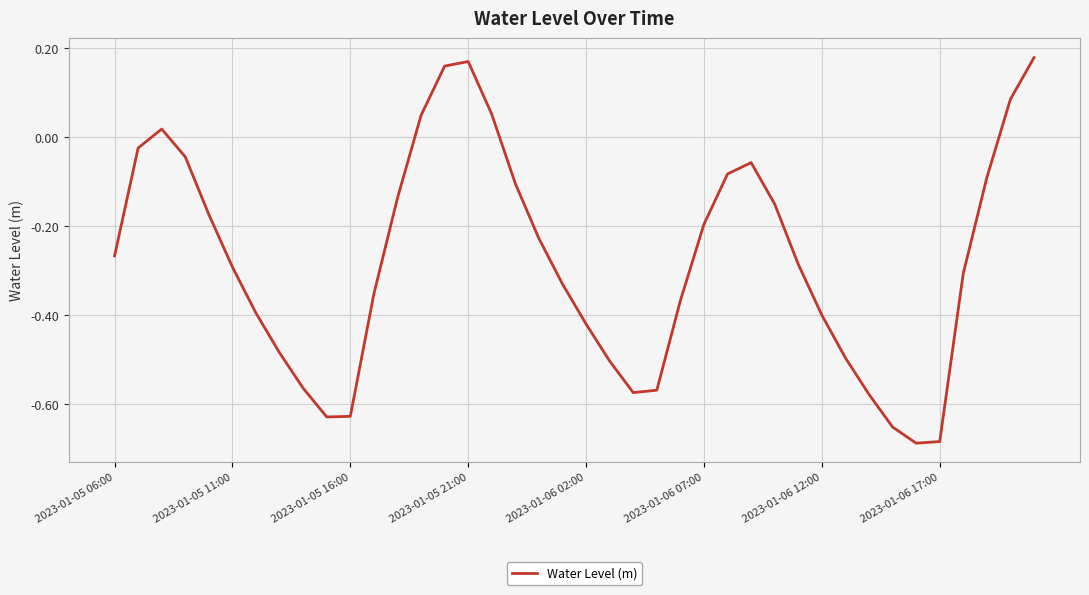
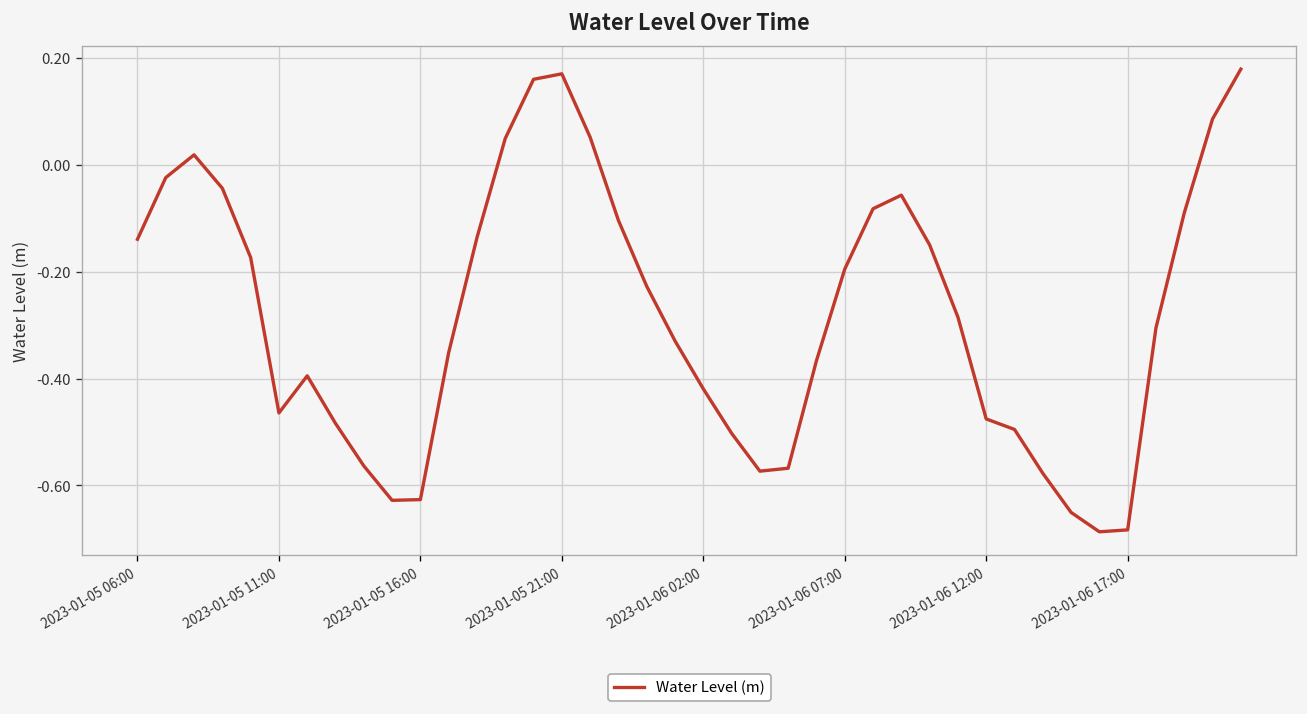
  {
-   "2023-01-05 06:00": -0.27,
-   "2023-01-05 11:00": -0.29,
+   "2023-01-05 06:00": -0.14,
+   "2023-01-05 11:00": -0.46,
    "2023-01-05 16:00": -0.63,
    "2023-01-05 21:00": 0.17,
    "2023-01-06 02:00": -0.42,
    "2023-01-06 07:00": -0.20,
-   "2023-01-06 12:00": -0.40,
+   "2023-01-06 12:00": -0.48,
    "2023-01-06 17:00": -0.68
  }
